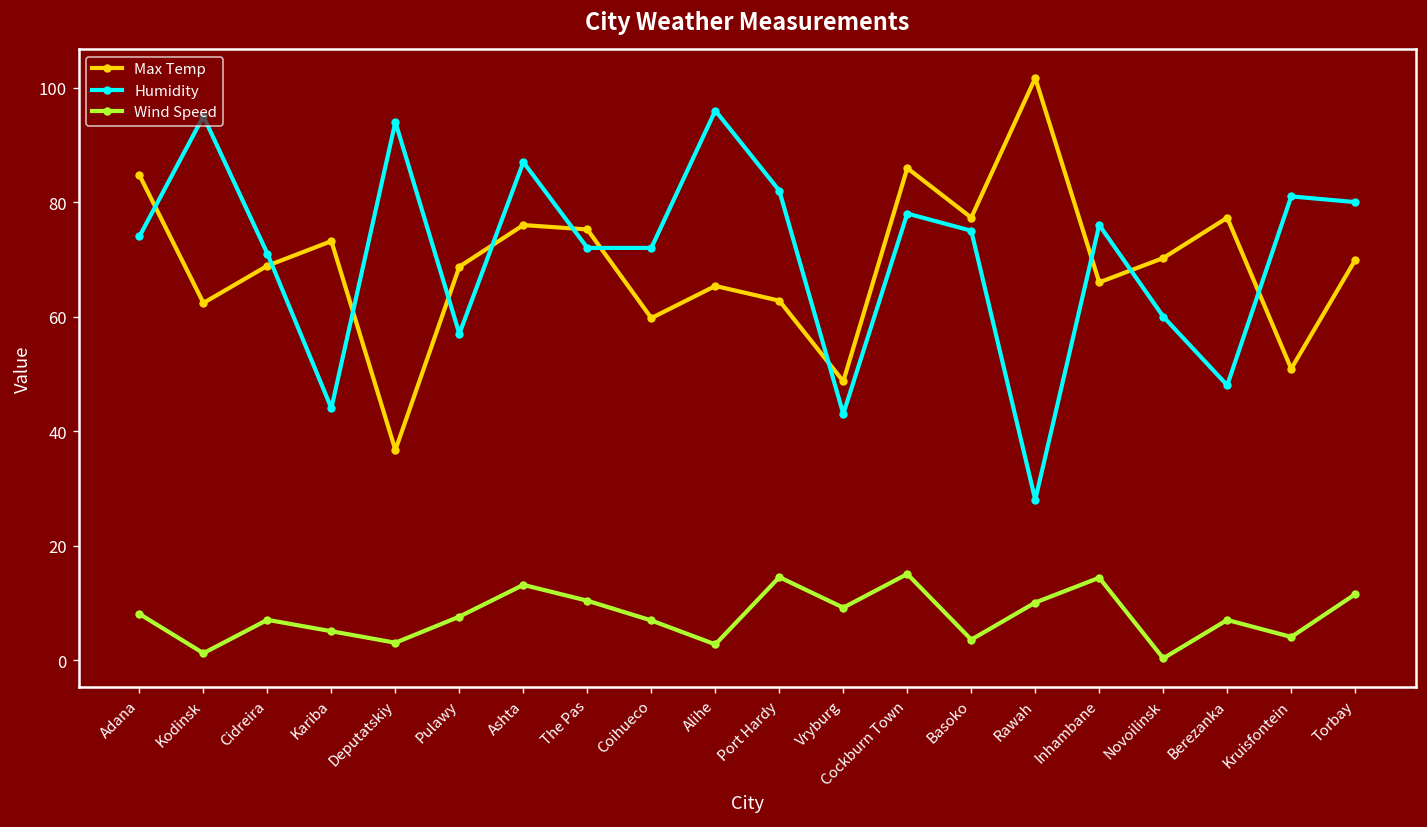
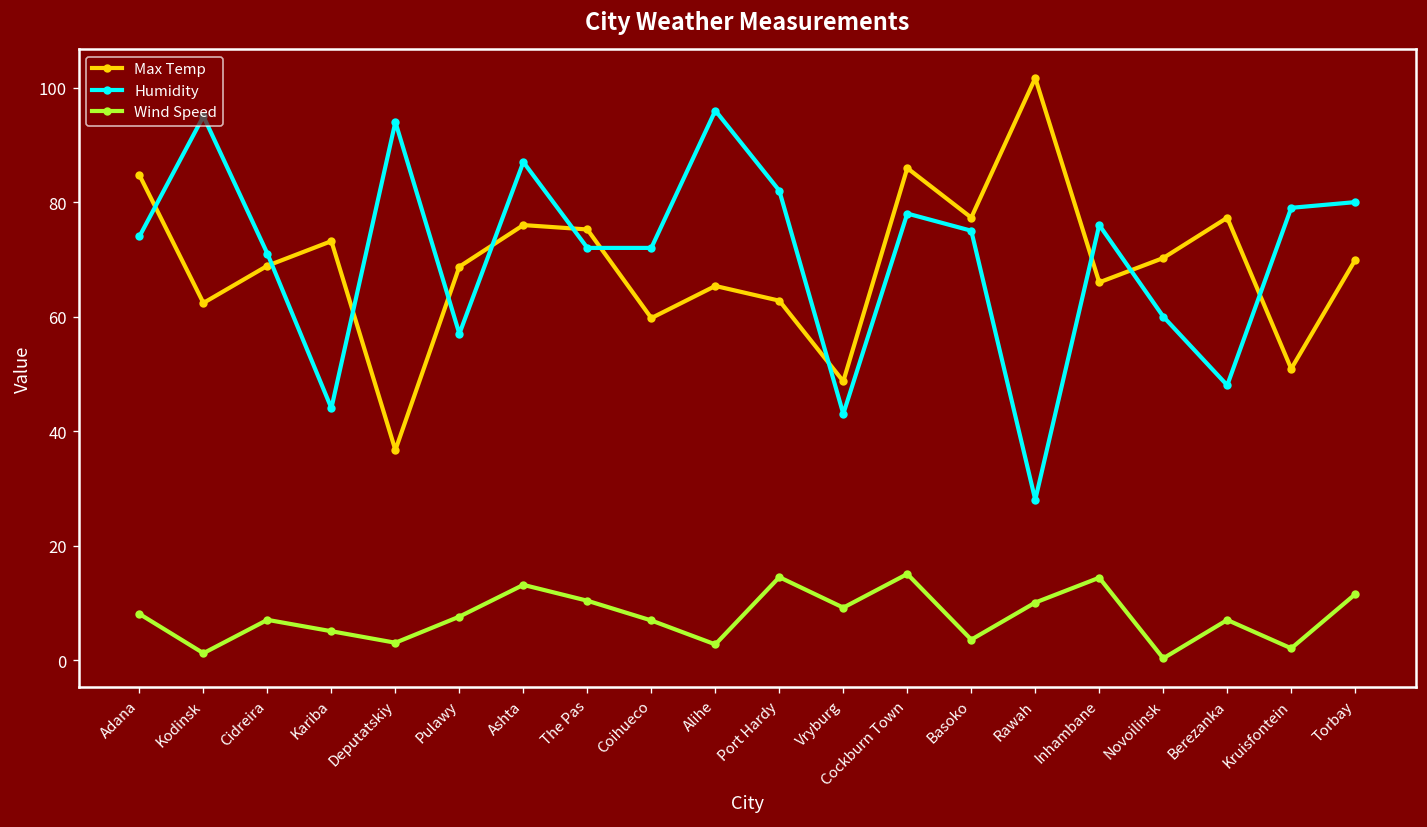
  {
    "Max Temp": {
      "Adana": 85,
      "Kodinsk": 62,
      "Cidreira": 69,
      "Kariba": 73,
      "Deputatskiy": 37,
      "Pulawy": 69,
      "Ashta": 76,
      "The Pas": 75,
      "Coihueco": 60,
      "Alihe": 65,
      "Port Hardy": 63,
      "Vryburg": 49,
      "Cockburn Town": 86,
      "Basoko": 77,
      "Rawah": 102,
      "Inhambane": 66,
      "Novoilinsk": 70,
      "Berezanka": 77,
      "Kruisfontein": 51,
      "Torbay": 70
    },
    "Humidity": {
      "Adana": 74,
      "Cidreira": 71,
      "Kariba": 44,
      "Deputatskiy": 94,
      "Pulawy": 57,
      "Ashta": 87,
      "The Pas": 72,
      "Coihueco": 72,
      "Alihe": 96,
      "Port Hardy": 82,
      "Vryburg": 43,
      "Cockburn Town": 78,
      "Basoko": 75,
      "Rawah": 28,
      "Inhambane": 76,
      "Novoilinsk": 60,
      "Berezanka": 48,
-     "Kruisfontein": 81,
+     "Kruisfontein": 79,
      "Torbay": 80
    },
    "Wind Speed": {
      "Adana": 8,
      "Kodinsk": 1,
      "Cidreira": 7,
      "Kariba": 5,
      "Deputatskiy": 3,
      "Pulawy": 8,
      "Ashta": 13,
      "The Pas": 10,
      "Coihueco": 7,
      "Alihe": 3,
      "Port Hardy": 14,
      "Vryburg": 9,
      "Cockburn Town": 15,
      "Basoko": 4,
      "Rawah": 10,
      "Inhambane": 14,
      "Novoilinsk": 0,
      "Berezanka": 7,
-     "Kruisfontein": 4,
+     "Kruisfontein": 2,
      "Torbay": 12
    }
  }
